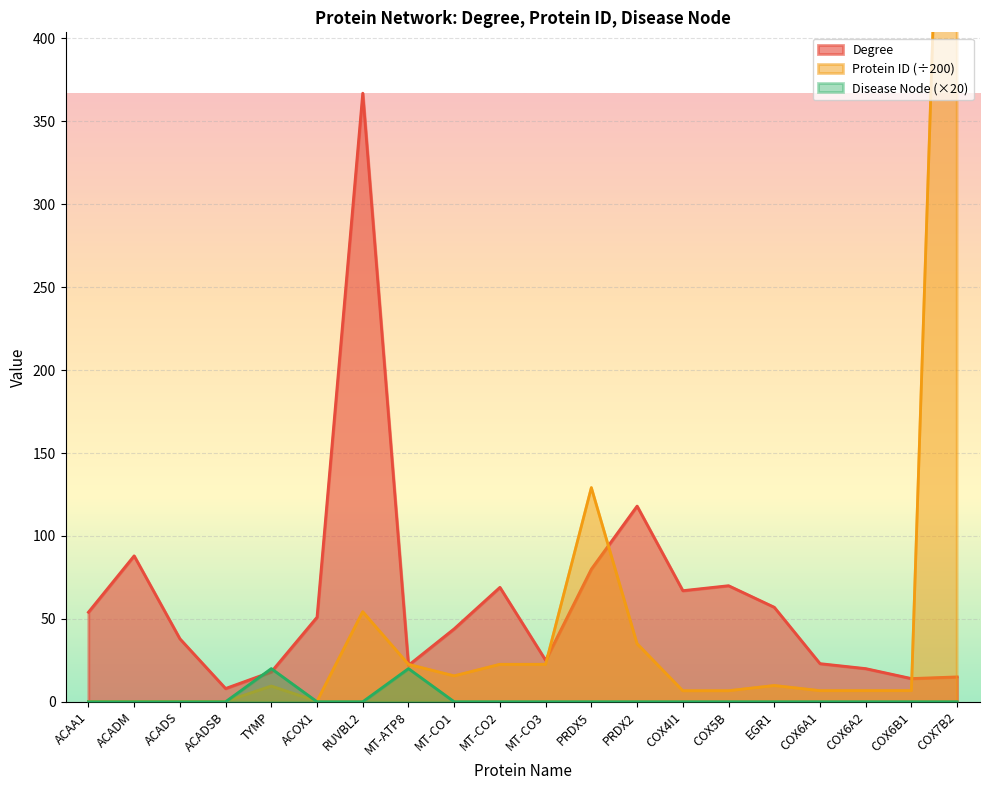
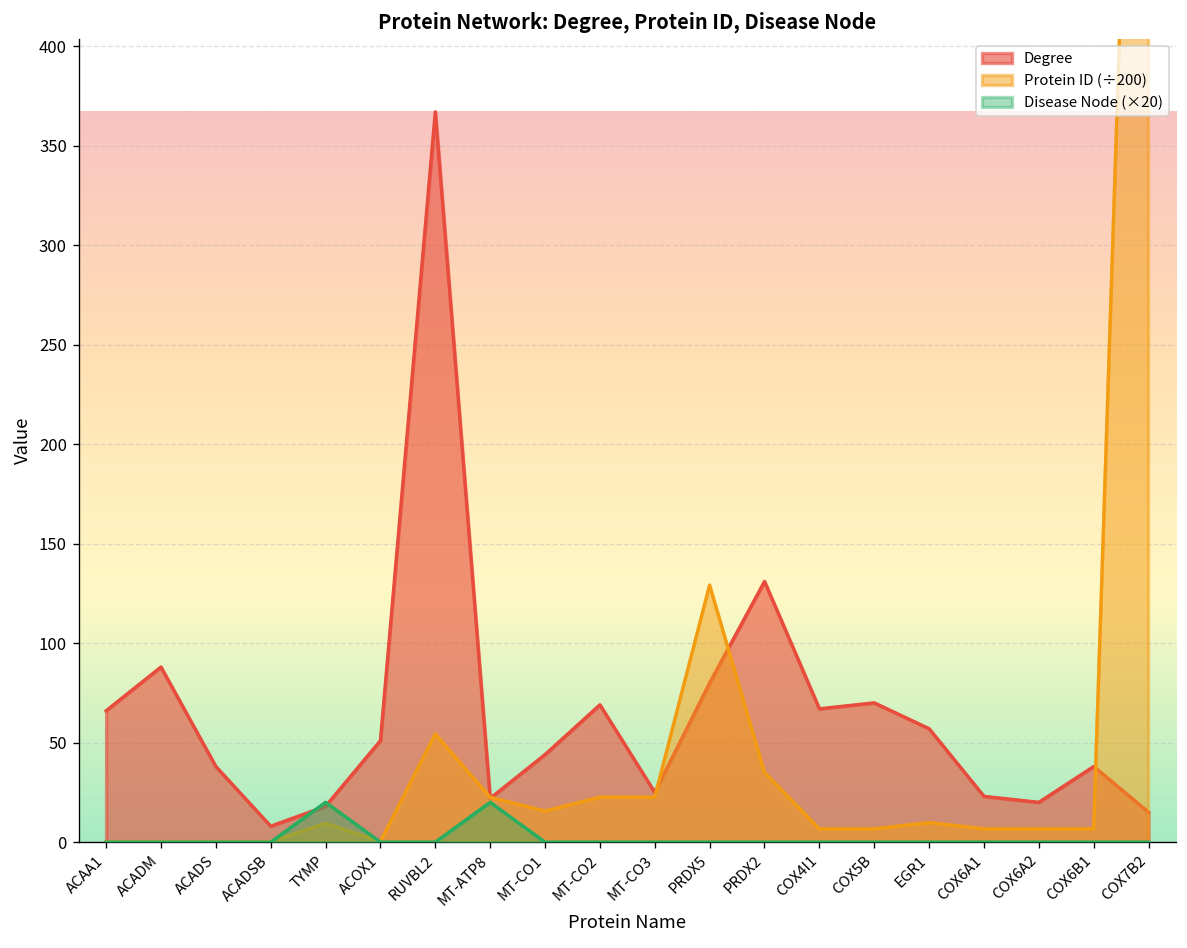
  {
    "Degree": {
-     "ACAA1": 54,
+     "ACAA1": 66,
      "ACADM": 88,
      "ACADS": 38,
      "ACADSB": 8,
      "TYMP": 18,
      "ACOX1": 51,
      "RUVBL2": 367,
      "MT-CO1": 44,
      "MT-CO2": 69,
      "MT-CO3": 25,
      "PRDX5": 80,
-     "PRDX2": 118,
+     "PRDX2": 131,
      "COX4I1": 67,
      "COX5B": 70,
      "EGR1": 57,
      "COX6A1": 23,
      "COX6A2": 20,
-     "COX6B1": 14,
+     "COX6B1": 38,
      "COX7B2": 15
    },
    "Protein ID (÷200)": {
      "TYMP": 9,
      "RUVBL2": 54,
      "MT-CO1": 16,
      "MT-CO2": 23,
      "MT-CO3": 23,
      "PRDX5": 129,
      "PRDX2": 35,
      "COX4I1": 7,
      "COX5B": 7,
      "EGR1": 10,
      "COX6A1": 7,
      "COX6A2": 7,
      "COX6B1": 7
    },
    "Disease Node (×20)": {
      "TYMP": 20,
      "RUVBL2": 0,
      "MT-ATP8": 20,
      "MT-CO1": 0,
      "MT-CO2": 0,
      "MT-CO3": 0,
      "PRDX5": 0,
      "PRDX2": 0,
      "COX4I1": 0,
      "COX5B": 0,
      "EGR1": 0,
      "COX6A1": 0,
      "COX6A2": 0,
      "COX6B1": 0,
      "COX7B2": 0
    }
  }
